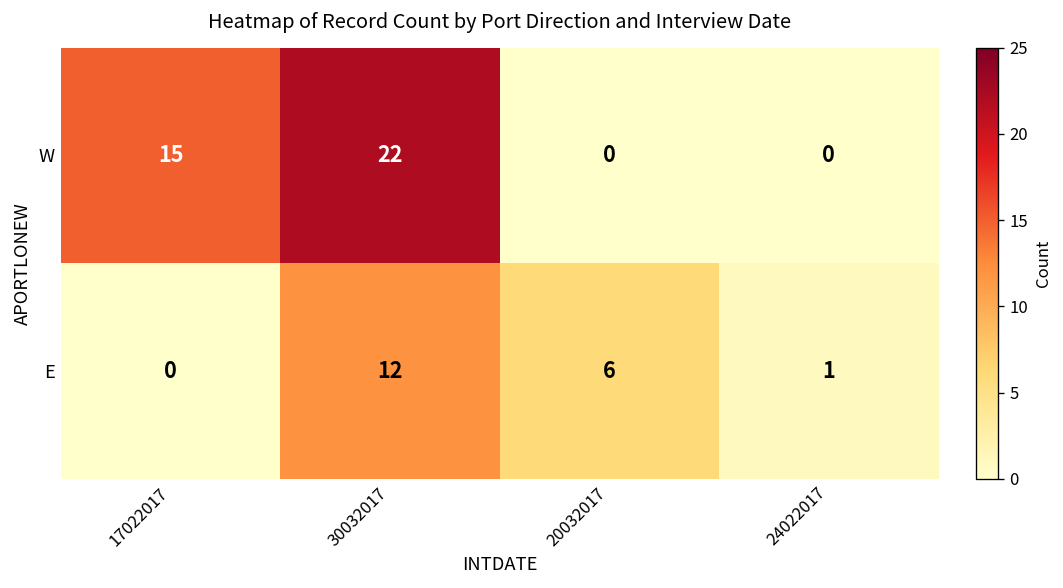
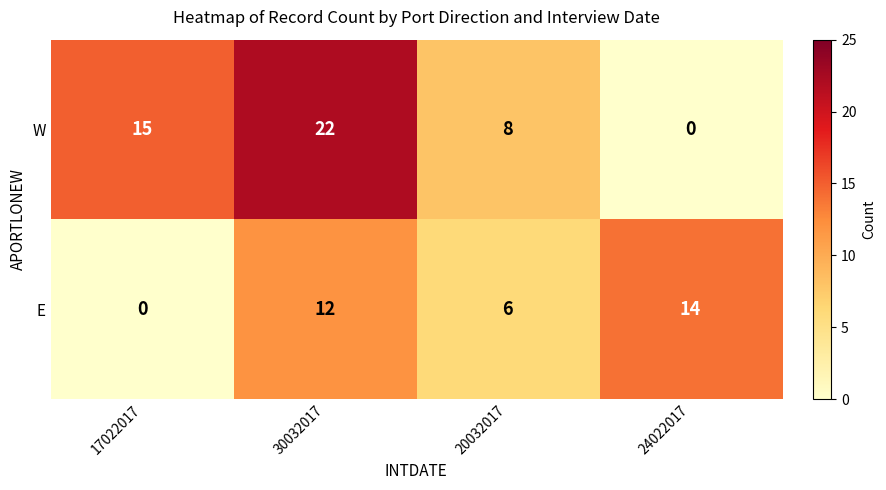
  {
    "W": {
      "17022017": 15,
      "30032017": 22,
-     "20032017": 0,
+     "20032017": 8,
      "24022017": 0
    },
    "E": {
      "17022017": 0,
      "30032017": 12,
      "20032017": 6,
-     "24022017": 1
+     "24022017": 14
    }
  }
